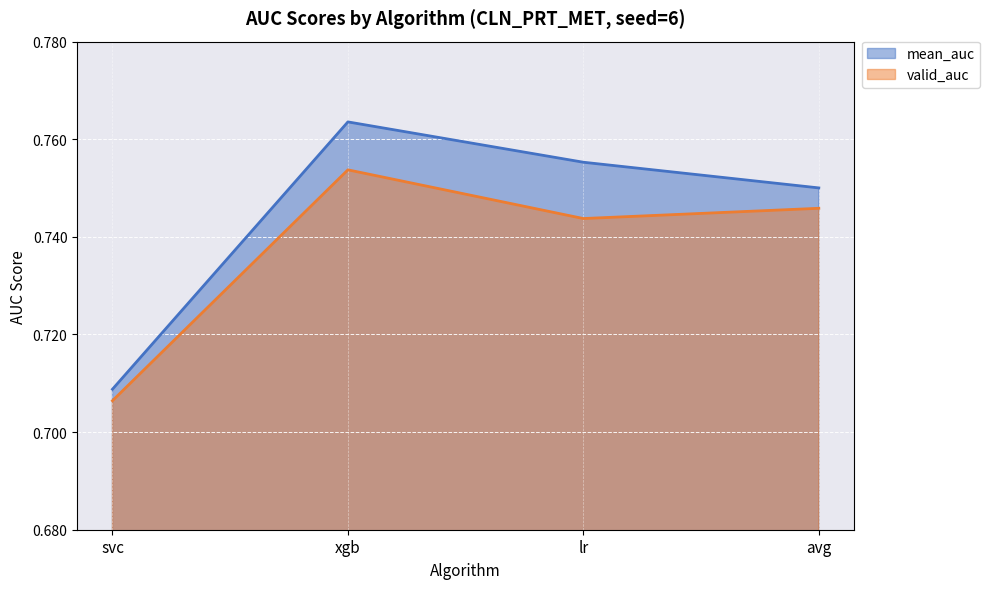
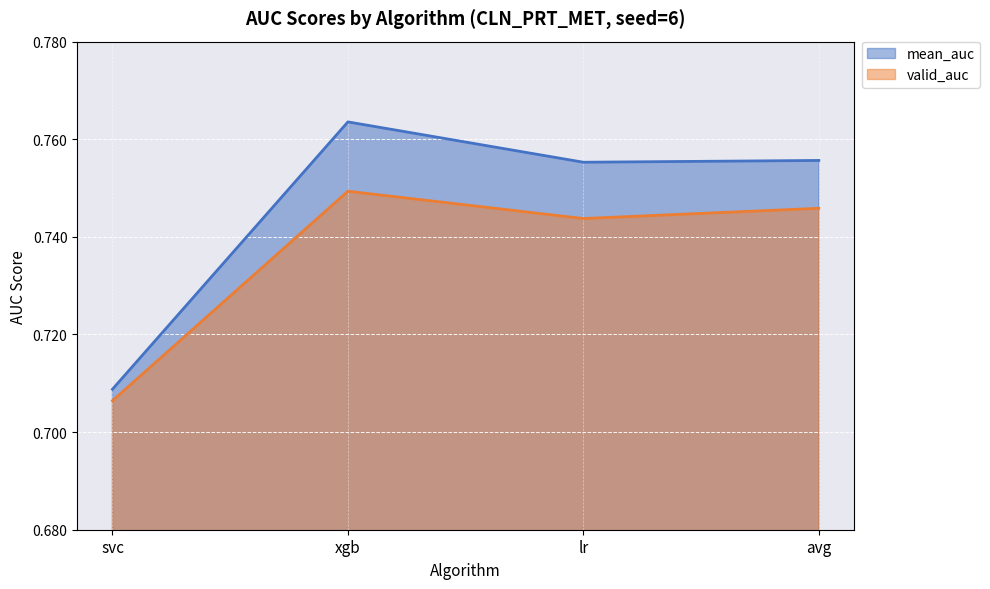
  {
    "mean_auc": {
      "svc": 0.709,
      "xgb": 0.764,
      "lr": 0.755,
-     "avg": 0.750
+     "avg": 0.756
    },
    "valid_auc": {
      "svc": 0.706,
-     "xgb": 0.754,
+     "xgb": 0.749,
      "lr": 0.744,
      "avg": 0.746
    }
  }
